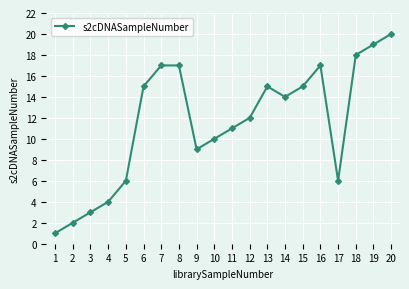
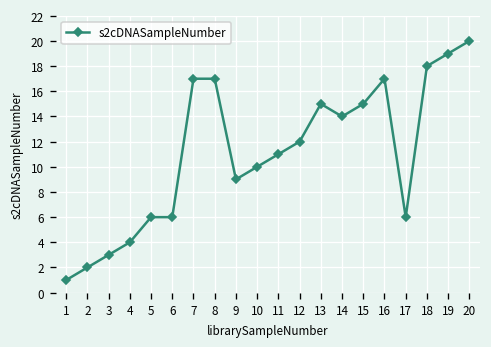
  {
    "1": 1,
    "2": 2,
    "3": 3,
    "4": 4,
    "5": 6,
-   "6": 15,
+   "6": 6,
    "7": 17,
    "8": 17,
    "9": 9,
    "10": 10,
    "11": 11,
    "12": 12,
    "13": 15,
    "14": 14,
    "15": 15,
    "16": 17,
    "17": 6,
    "18": 18,
    "19": 19,
    "20": 20
  }
